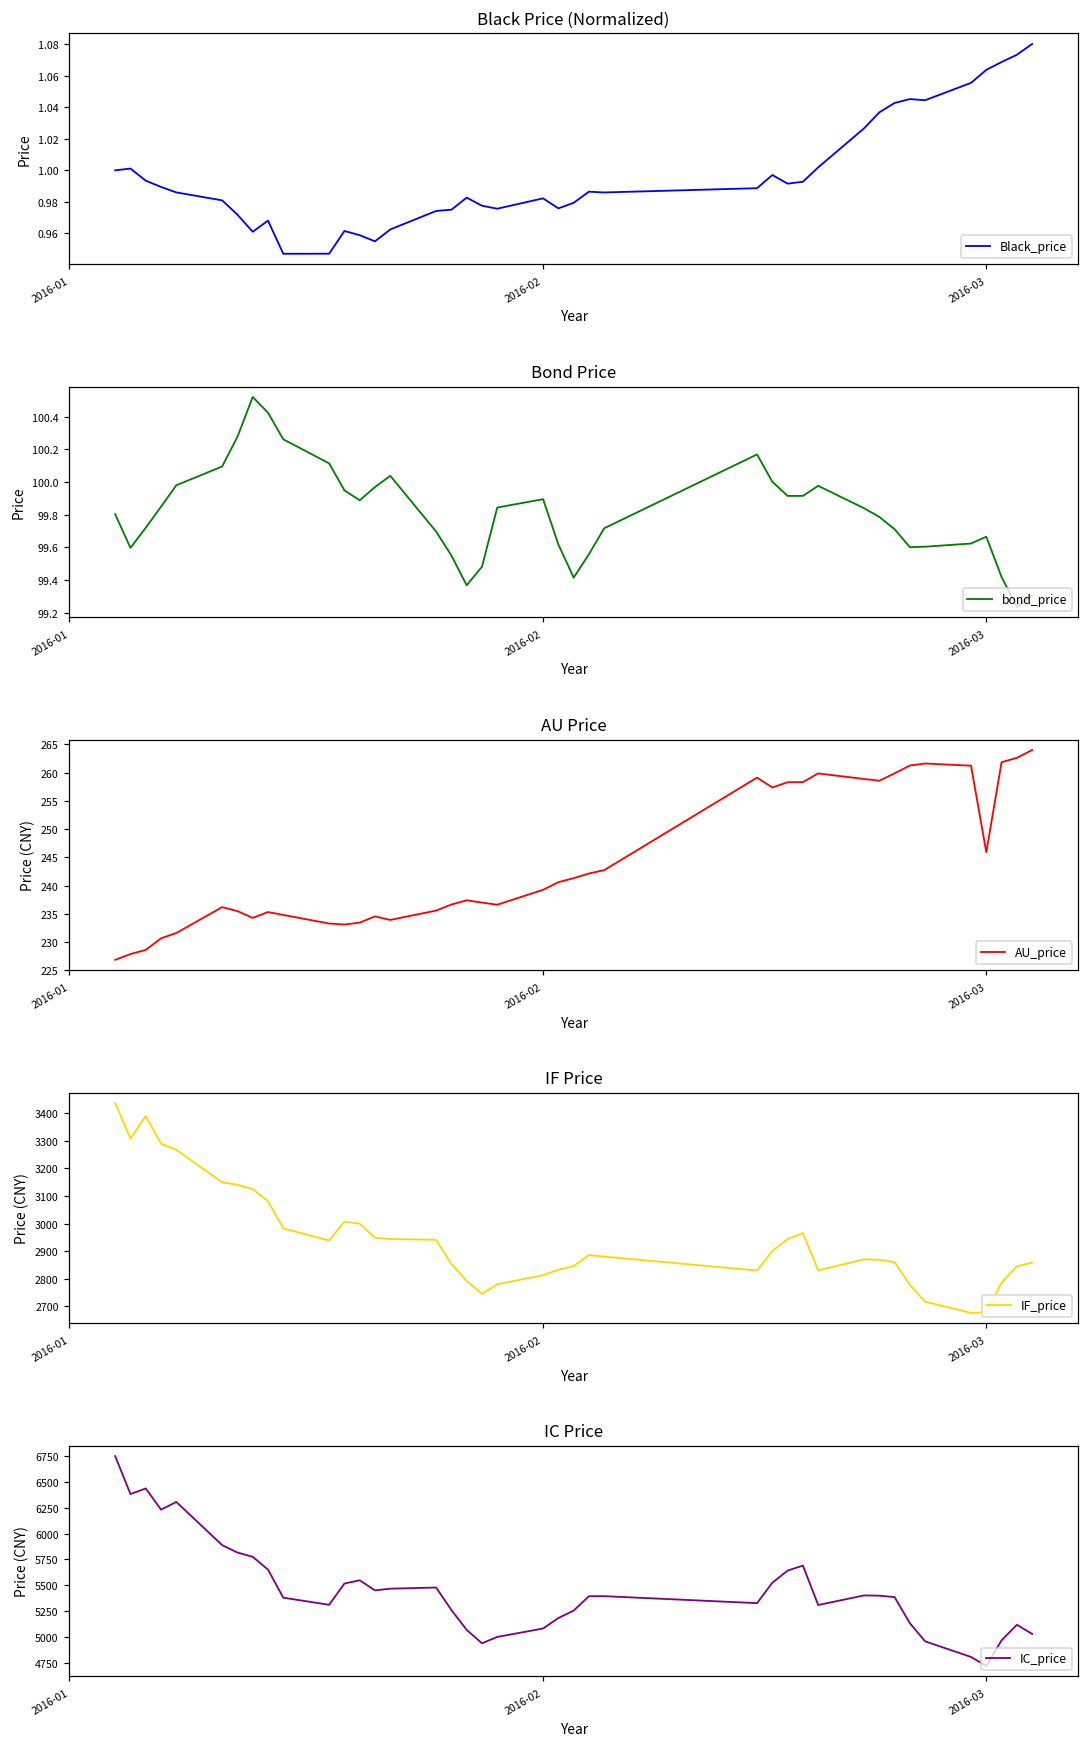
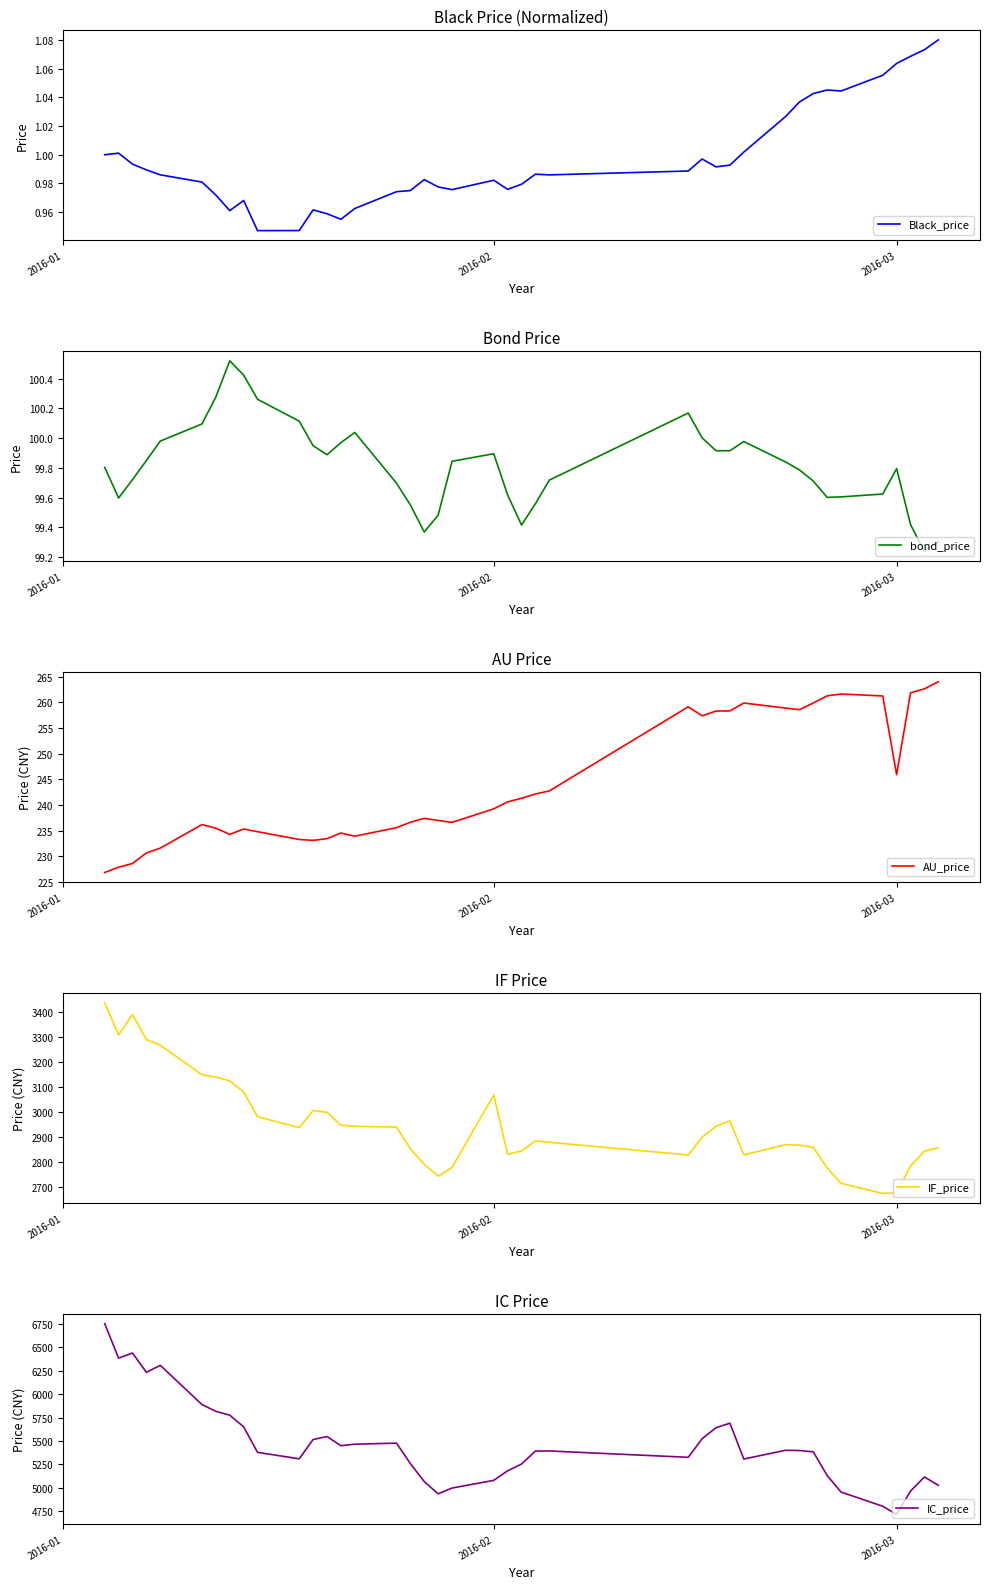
  {
    "Black Price (Normalized)": {
      "2016-02": 0.982,
      "2016-03": 1.064
    },
    "Bond Price": {
      "2016-02": 99.90,
-     "2016-03": 99.67
+     "2016-03": 99.80
    },
    "AU Price": {
      "2016-02": 239,
      "2016-03": 246
    },
    "IF Price": {
-     "2016-02": 2810
+     "2016-02": 3070
    },
    "IC Price": {
      "2016-02": 5100
    }
  }
